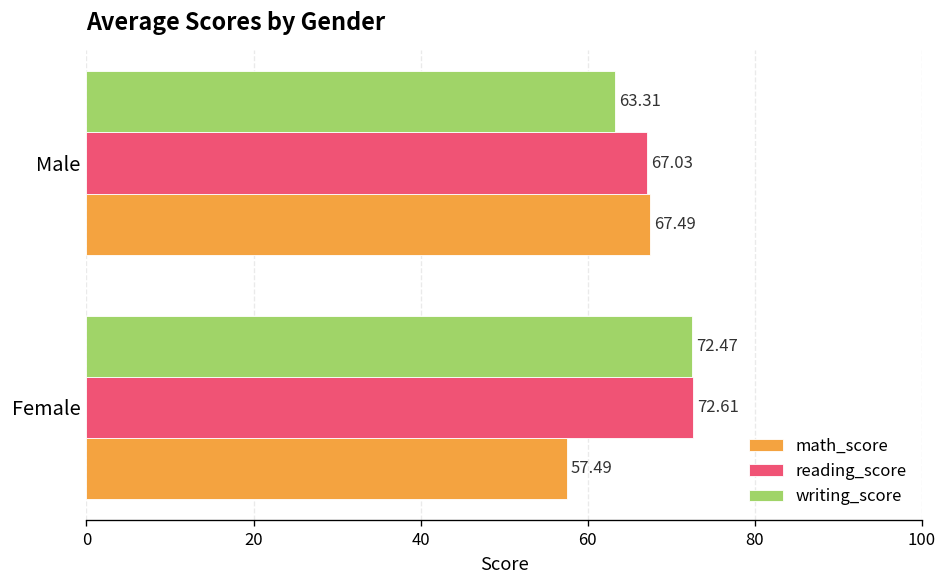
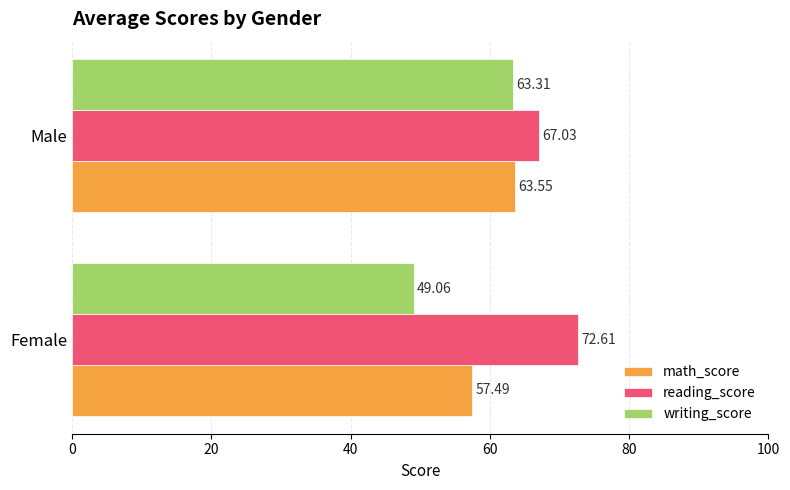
  {
    "math_score": {
-     "Male": 67.49,
+     "Male": 63.55,
      "Female": 57.49
    },
    "reading_score": {
      "Male": 67.03,
      "Female": 72.61
    },
    "writing_score": {
      "Male": 63.31,
-     "Female": 72.47
+     "Female": 49.06
    }
  }
